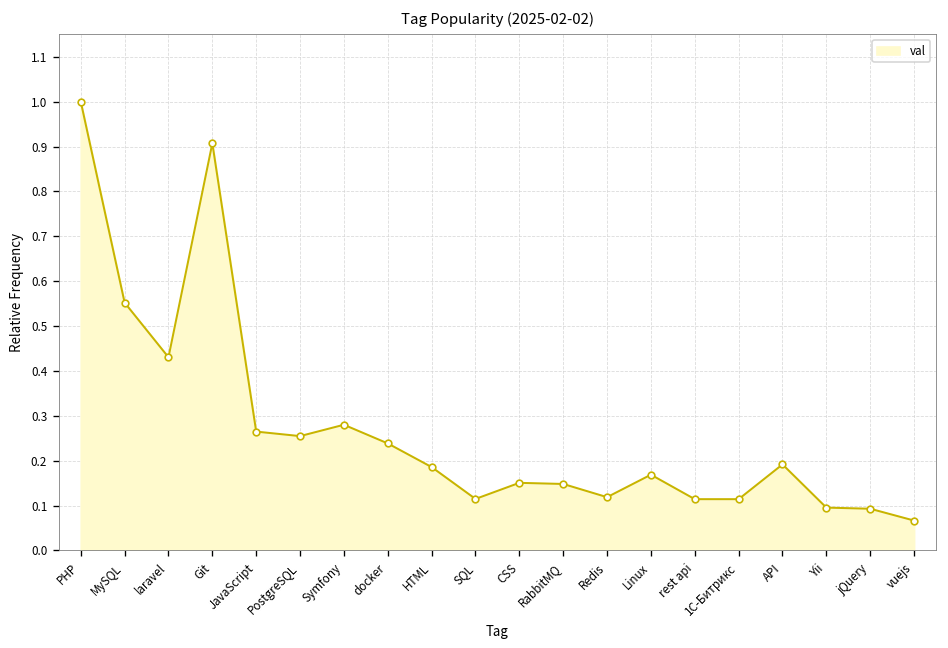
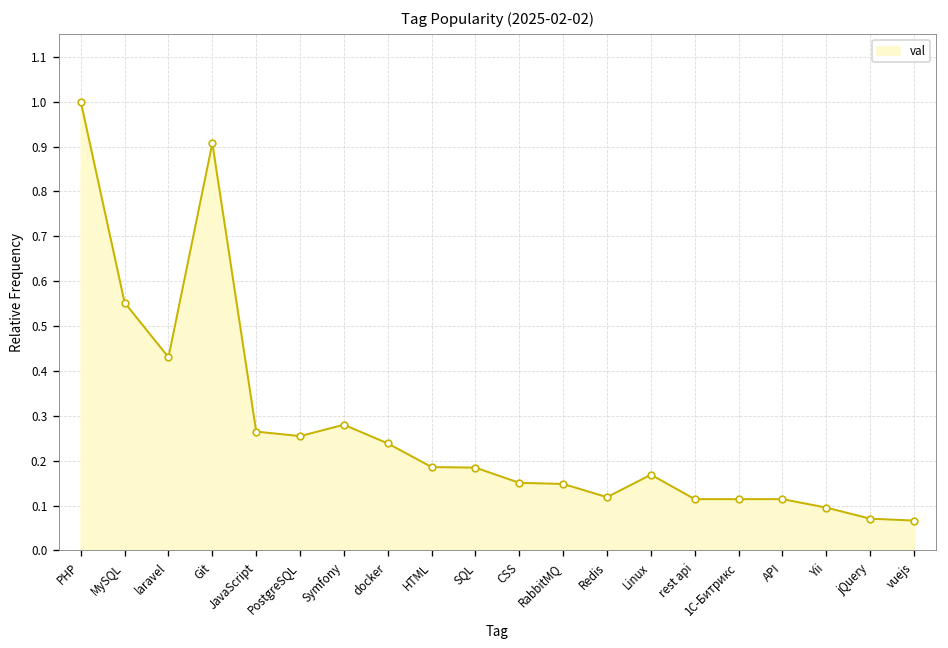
  {
    "PHP": 1.00,
    "MySQL": 0.55,
    "laravel": 0.43,
    "Git": 0.91,
    "JavaScript": 0.26,
    "PostgreSQL": 0.25,
    "Symfony": 0.28,
    "docker": 0.24,
    "HTML": 0.19,
-   "SQL": 0.11,
+   "SQL": 0.18,
    "CSS": 0.15,
    "RabbitMQ": 0.15,
    "Redis": 0.12,
    "Linux": 0.17,
    "rest api": 0.11,
    "1С-Битрикс": 0.11,
-   "API": 0.19,
+   "API": 0.11,
    "Yii": 0.10,
-   "jQuery": 0.09,
+   "jQuery": 0.07,
    "vuejs": 0.07
  }
